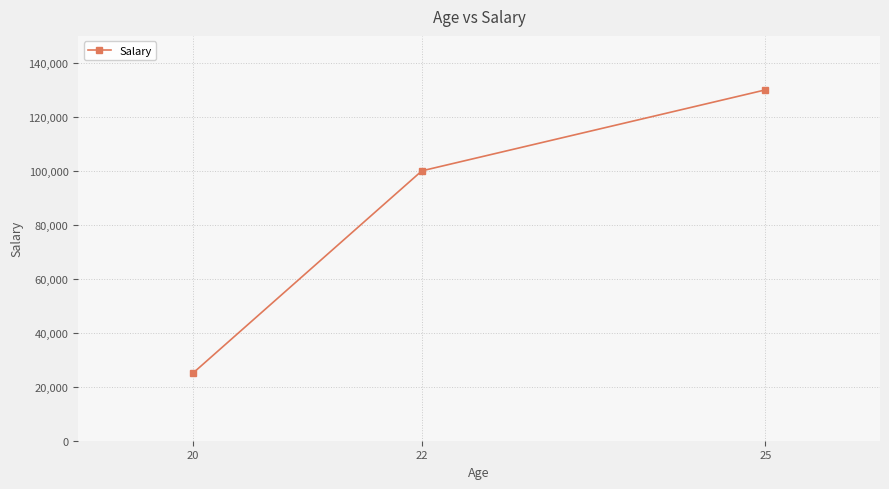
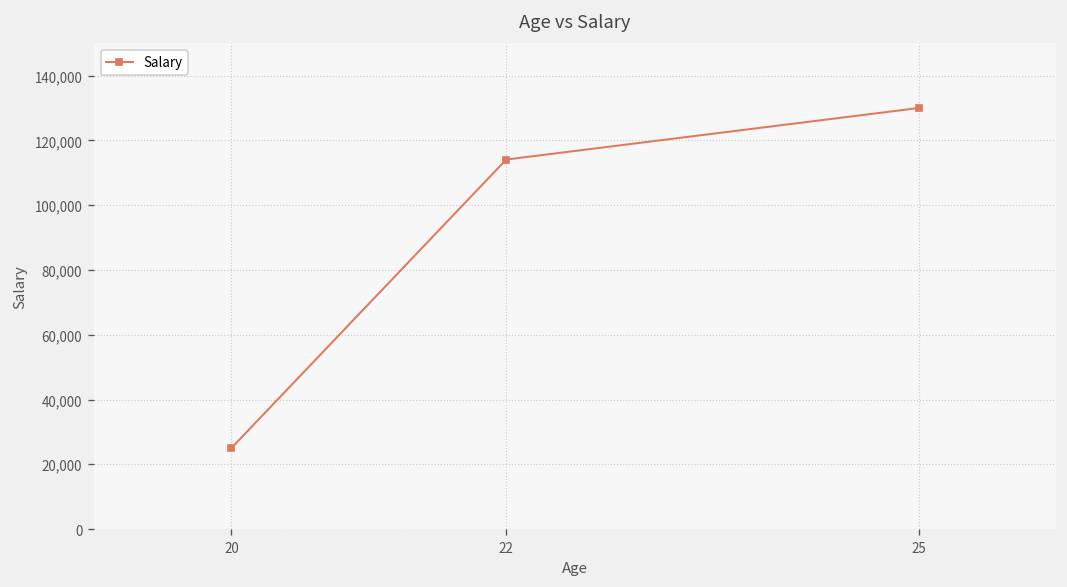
  {
    "20": "25,000",
-   "22": "100,000",
+   "22": "114,000",
    "25": "130,000"
  }
